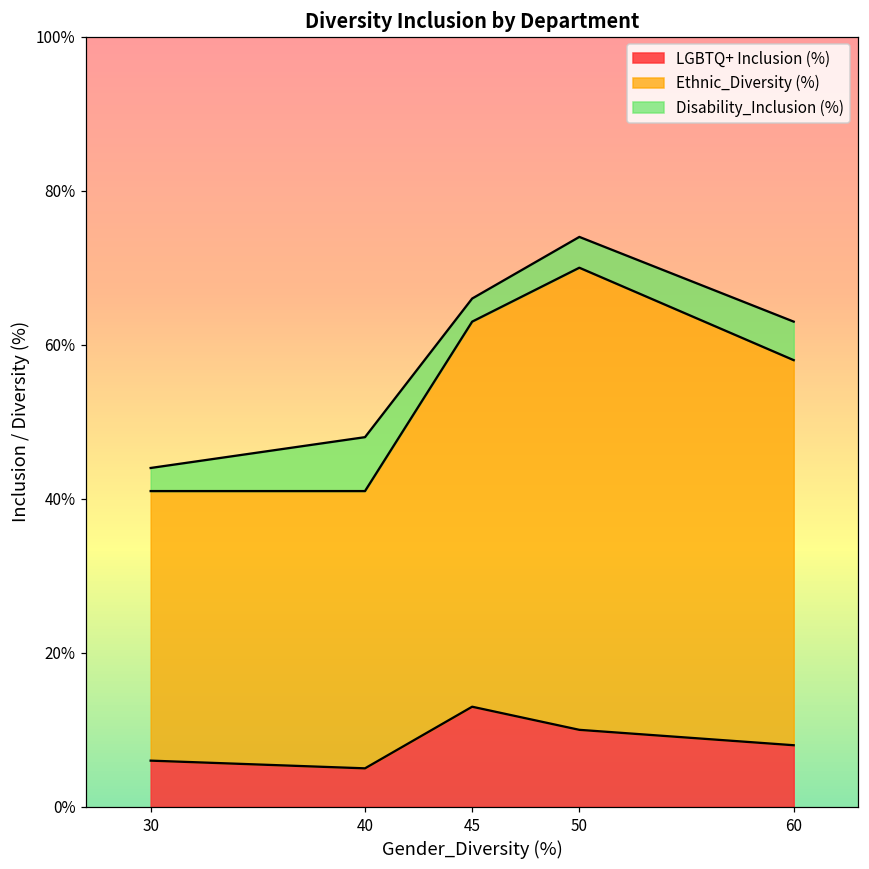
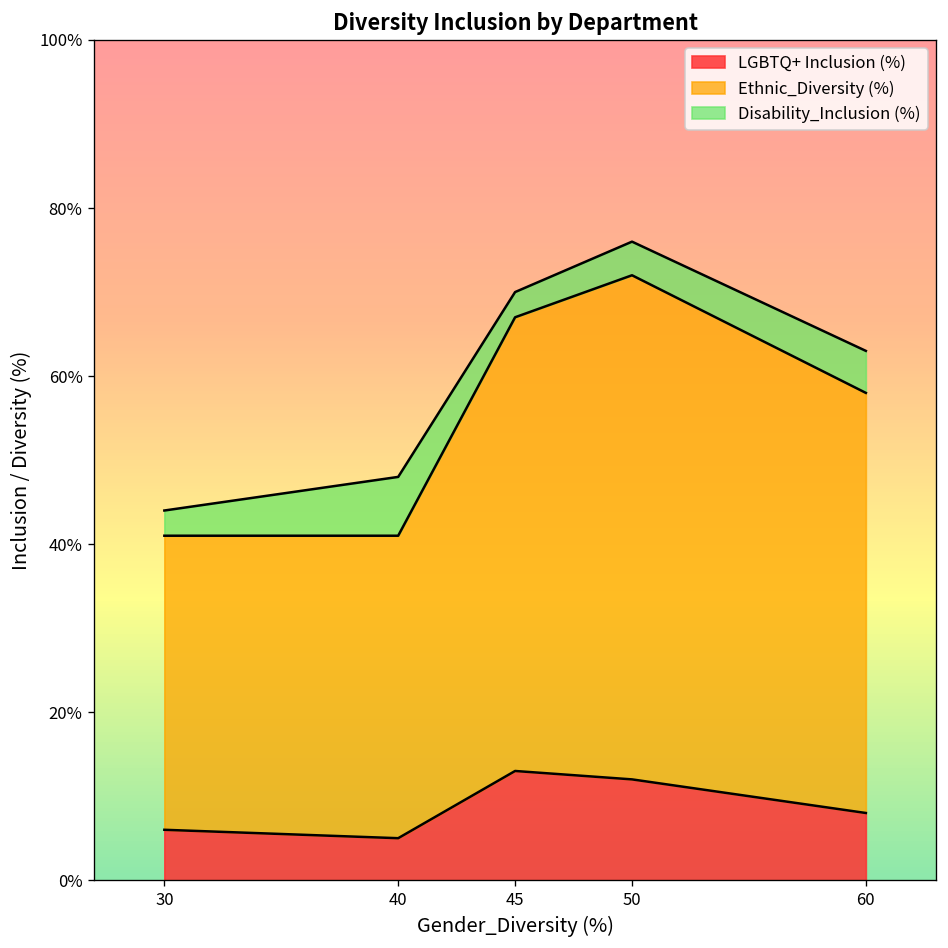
  {
    "LGBTQ+ Inclusion (%)": {
      "30": "6%",
      "40": "5%",
      "45": "13%",
-     "50": "10%",
+     "50": "12%",
      "60": "8%"
    },
    "Ethnic_Diversity (%)": {
      "30": "35%",
      "40": "36%",
-     "45": "50%",
+     "45": "54%",
      "50": "60%",
      "60": "50%"
    },
    "Disability_Inclusion (%)": {
      "30": "3%",
      "40": "7%",
      "45": "3%",
      "50": "4%",
      "60": "5%"
    }
  }
